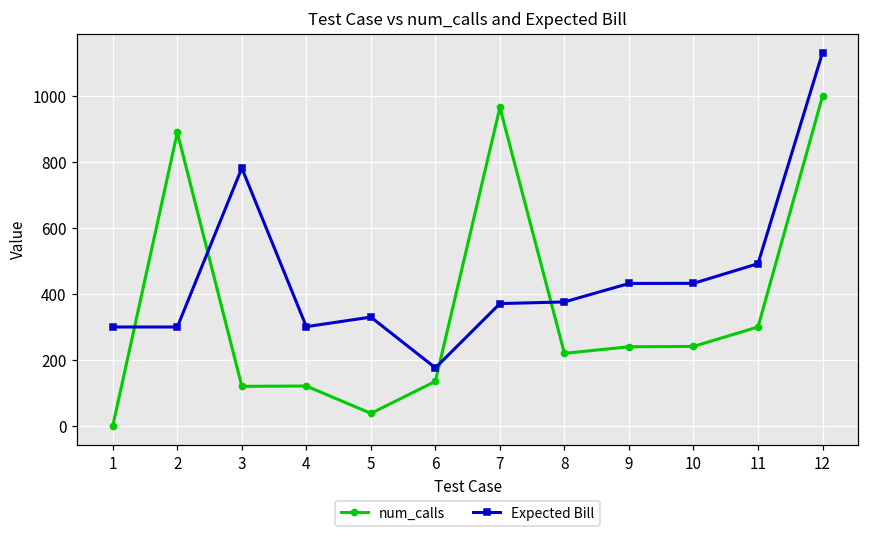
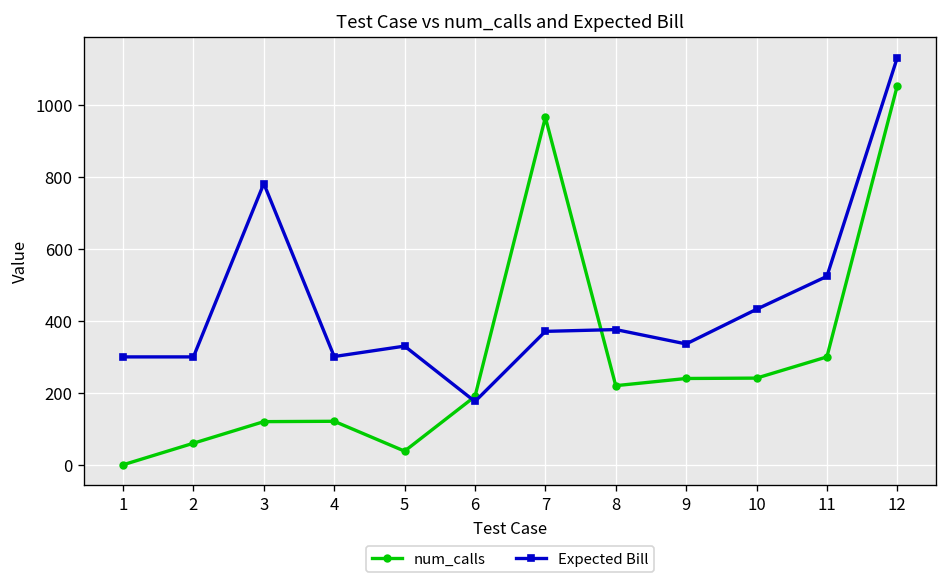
  {
    "num_calls": {
      "1": 0,
-     "2": 890,
+     "2": 60,
      "3": 120,
      "4": 120,
      "5": 40,
-     "6": 140,
+     "6": 190,
      "7": 970,
      "8": 220,
      "9": 240,
      "10": 240,
      "11": 300,
-     "12": 1000
+     "12": 1050
    },
    "Expected Bill": {
      "1": 300,
      "2": 300,
      "3": 780,
      "4": 300,
      "5": 330,
      "6": 180,
      "7": 370,
      "8": 380,
-     "9": 430,
+     "9": 340,
      "10": 430,
-     "11": 490,
+     "11": 520,
      "12": 1130
    }
  }
